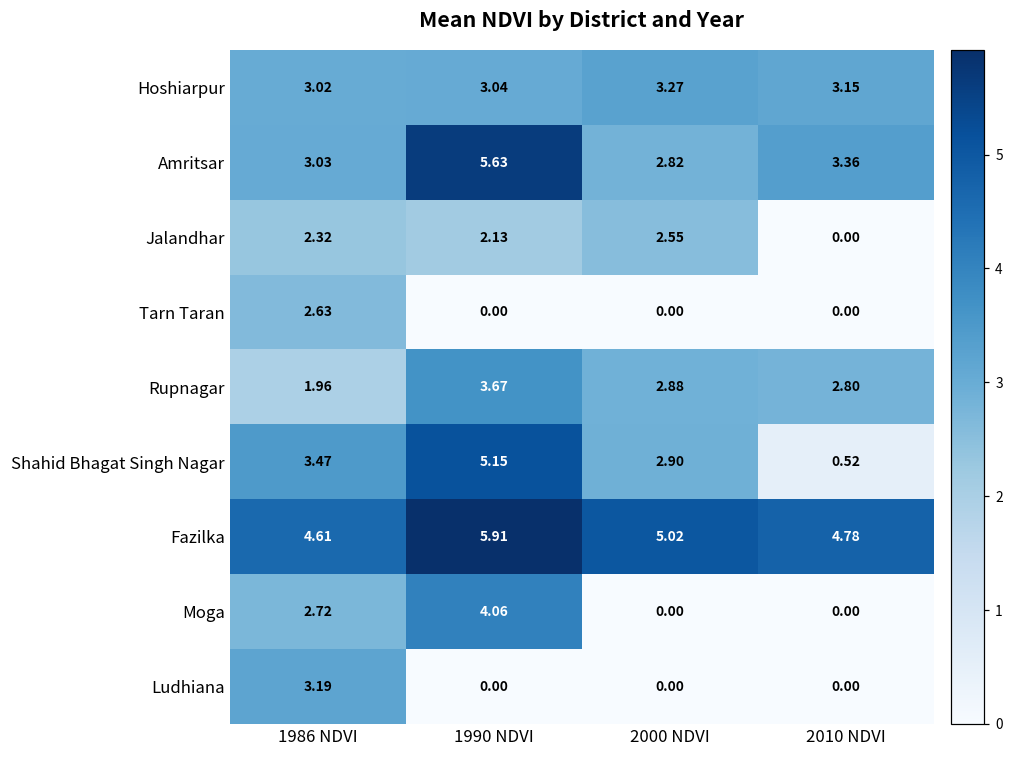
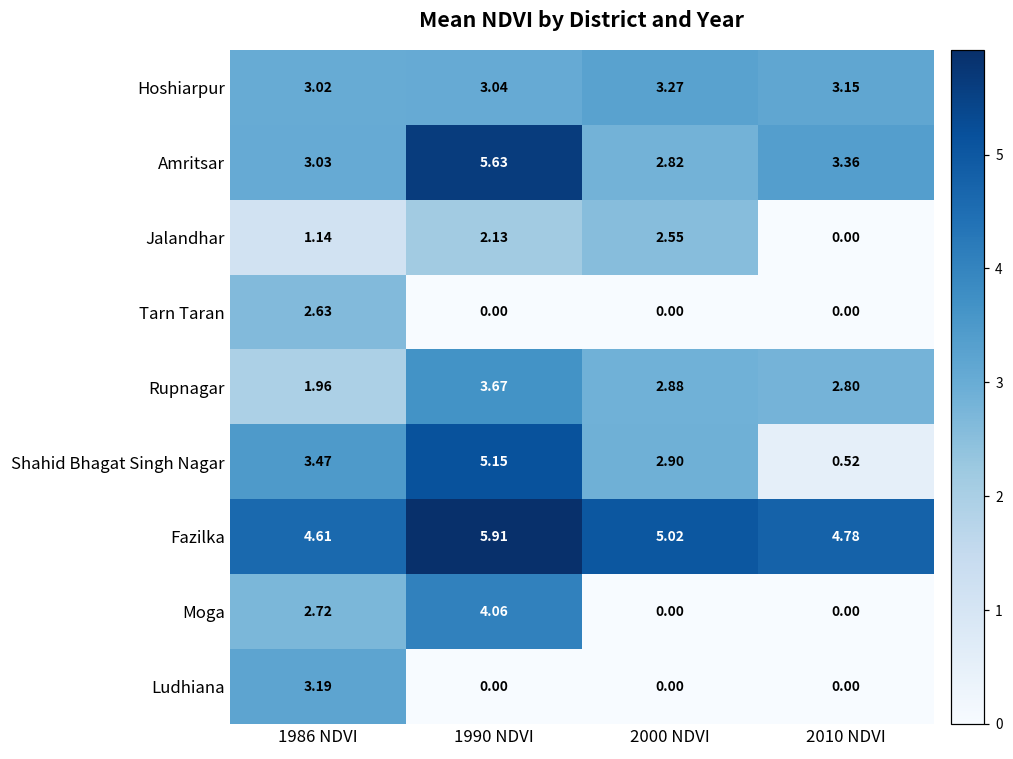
  {
    "Hoshiarpur": {
      "1986 NDVI": 3.02,
      "1990 NDVI": 3.04,
      "2000 NDVI": 3.27,
      "2010 NDVI": 3.15
    },
    "Amritsar": {
      "1986 NDVI": 3.03,
      "1990 NDVI": 5.63,
      "2000 NDVI": 2.82,
      "2010 NDVI": 3.36
    },
    "Jalandhar": {
-     "1986 NDVI": 2.32,
+     "1986 NDVI": 1.14,
      "1990 NDVI": 2.13,
      "2000 NDVI": 2.55,
      "2010 NDVI": 0.00
    },
    "Tarn Taran": {
      "1986 NDVI": 2.63,
      "1990 NDVI": 0.00,
      "2000 NDVI": 0.00,
      "2010 NDVI": 0.00
    },
    "Rupnagar": {
      "1986 NDVI": 1.96,
      "1990 NDVI": 3.67,
      "2000 NDVI": 2.88,
      "2010 NDVI": 2.80
    },
    "Shahid Bhagat Singh Nagar": {
      "1986 NDVI": 3.47,
      "1990 NDVI": 5.15,
      "2000 NDVI": 2.90,
      "2010 NDVI": 0.52
    },
    "Fazilka": {
      "1986 NDVI": 4.61,
      "1990 NDVI": 5.91,
      "2000 NDVI": 5.02,
      "2010 NDVI": 4.78
    },
    "Moga": {
      "1986 NDVI": 2.72,
      "1990 NDVI": 4.06,
      "2000 NDVI": 0.00,
      "2010 NDVI": 0.00
    },
    "Ludhiana": {
      "1986 NDVI": 3.19,
      "1990 NDVI": 0.00,
      "2000 NDVI": 0.00,
      "2010 NDVI": 0.00
    }
  }
